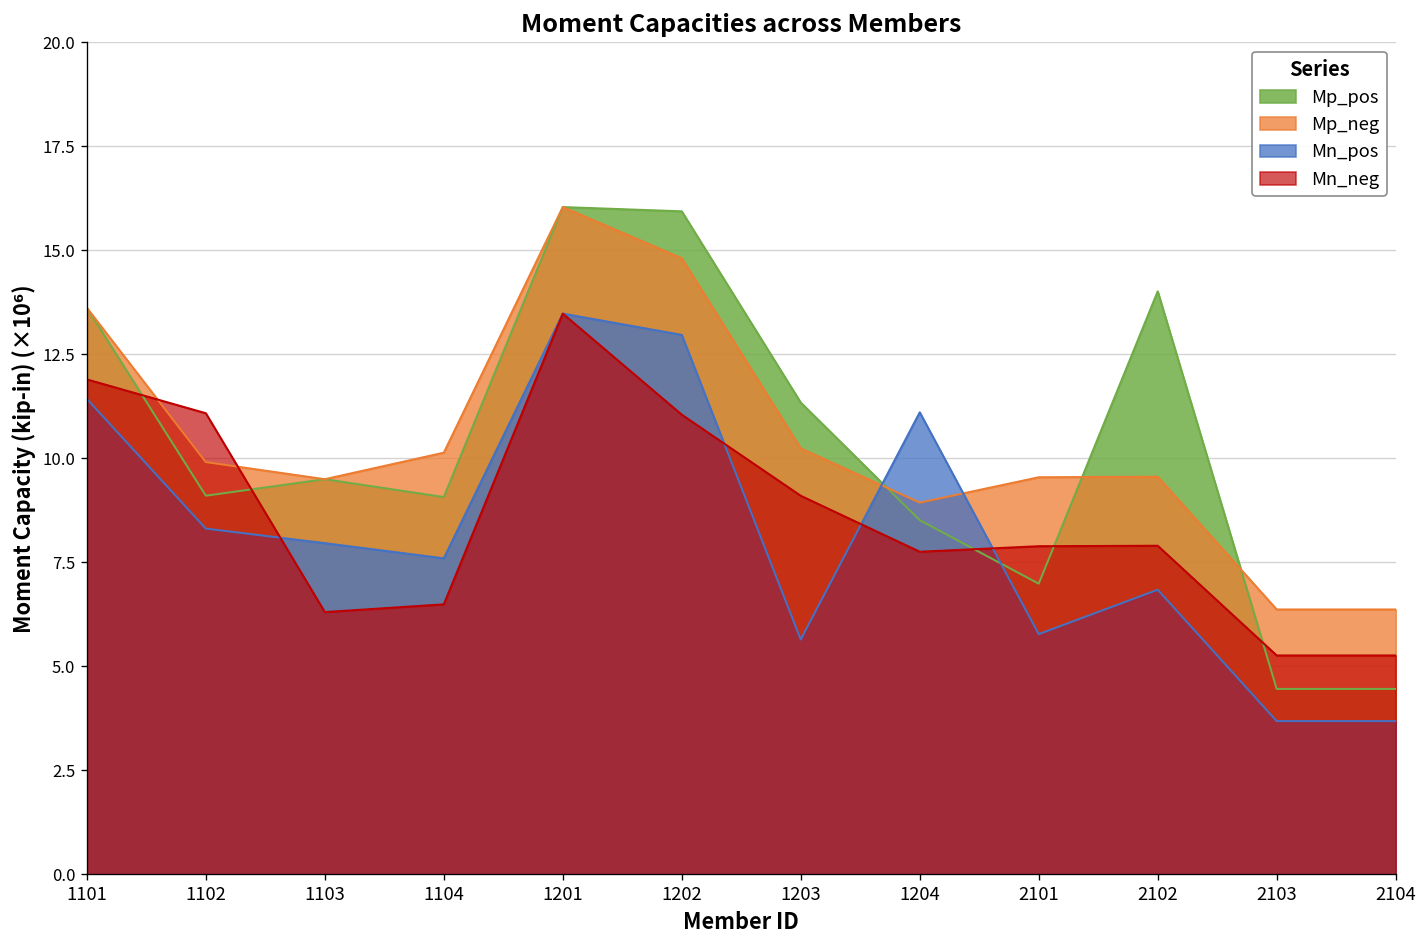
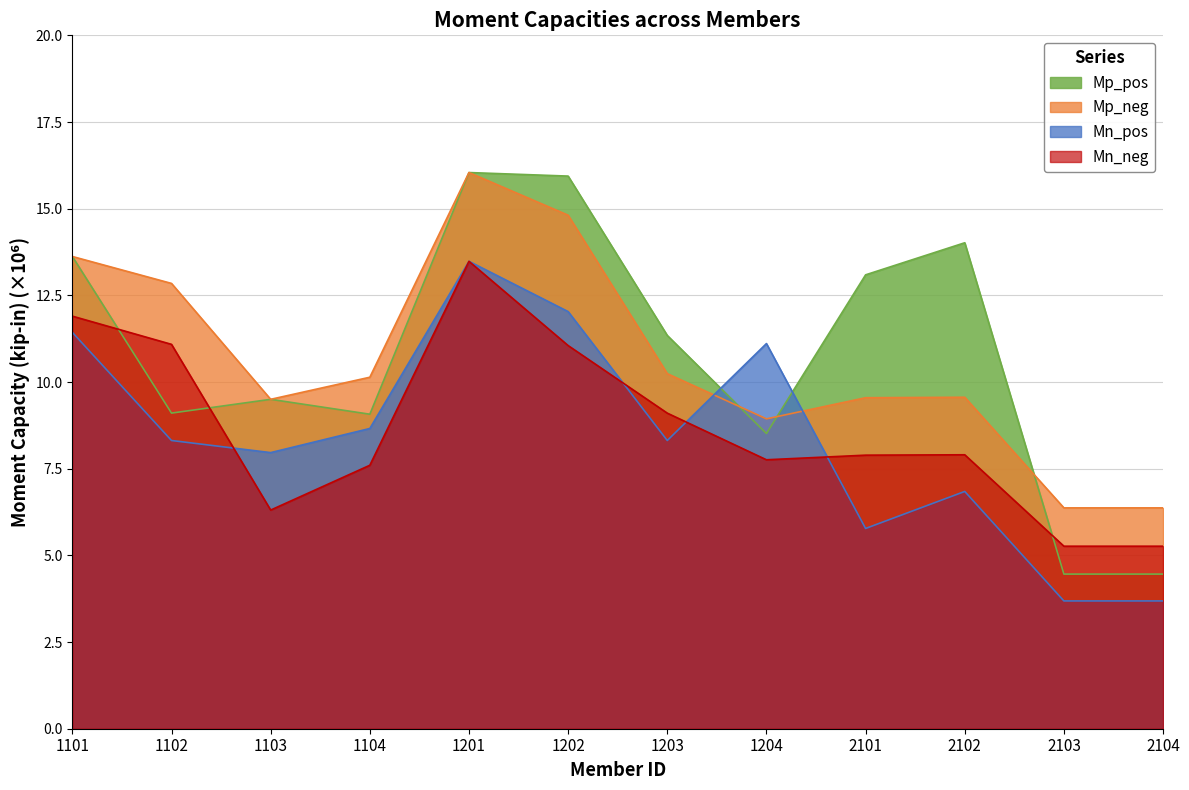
  {
    "Mp_pos": {
      "1102": 9.1,
      "1104": 9.1,
      "1202": 15.9,
      "1203": 11.3,
      "1204": 8.5,
-     "2101": 7.0,
+     "2101": 13.1,
      "2102": 14.0,
      "2103": 4.5,
      "2104": 4.5
    },
    "Mp_neg": {
-     "1102": 9.9,
+     "1102": 12.8,
      "1104": 10.1,
      "1202": 14.8,
      "1203": 10.2,
      "1204": 8.9,
      "2101": 9.5,
      "2102": 9.6,
      "2103": 6.4,
      "2104": 6.4
    },
    "Mn_pos": {
      "1101": 11.4,
      "1102": 8.3,
      "1103": 8.0,
-     "1104": 7.6,
-     "1202": 13.0,
-     "1203": 5.6,
+     "1104": 8.7,
+     "1202": 12.0,
+     "1203": 8.3,
      "1204": 11.1,
      "2101": 5.8,
      "2102": 6.8,
      "2103": 3.7,
      "2104": 3.7
    },
    "Mn_neg": {
      "1101": 11.9,
      "1102": 11.1,
      "1103": 6.3,
-     "1104": 6.5,
+     "1104": 7.6,
      "1202": 11.1,
      "1203": 9.1,
      "1204": 7.8,
      "2101": 7.9,
      "2102": 7.9,
      "2103": 5.3,
      "2104": 5.3
    }
  }
